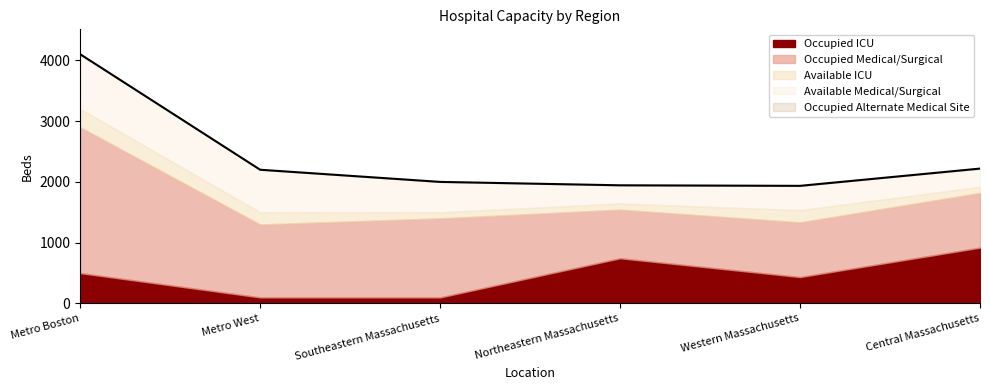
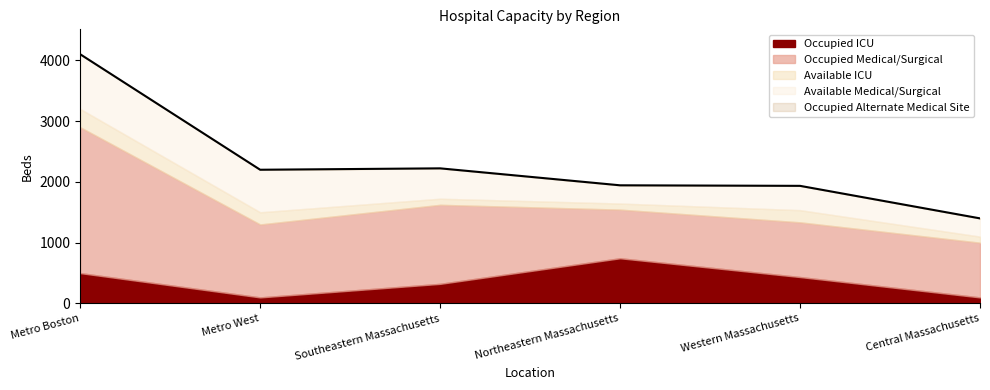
  {
    "Occupied ICU": {
      "Metro Boston": 500,
      "Metro West": 100,
-     "Southeastern Massachusetts": 100,
+     "Southeastern Massachusetts": 300,
      "Northeastern Massachusetts": 700,
      "Western Massachusetts": 400,
-     "Central Massachusetts": 900
+     "Central Massachusetts": 100
    }
  }
